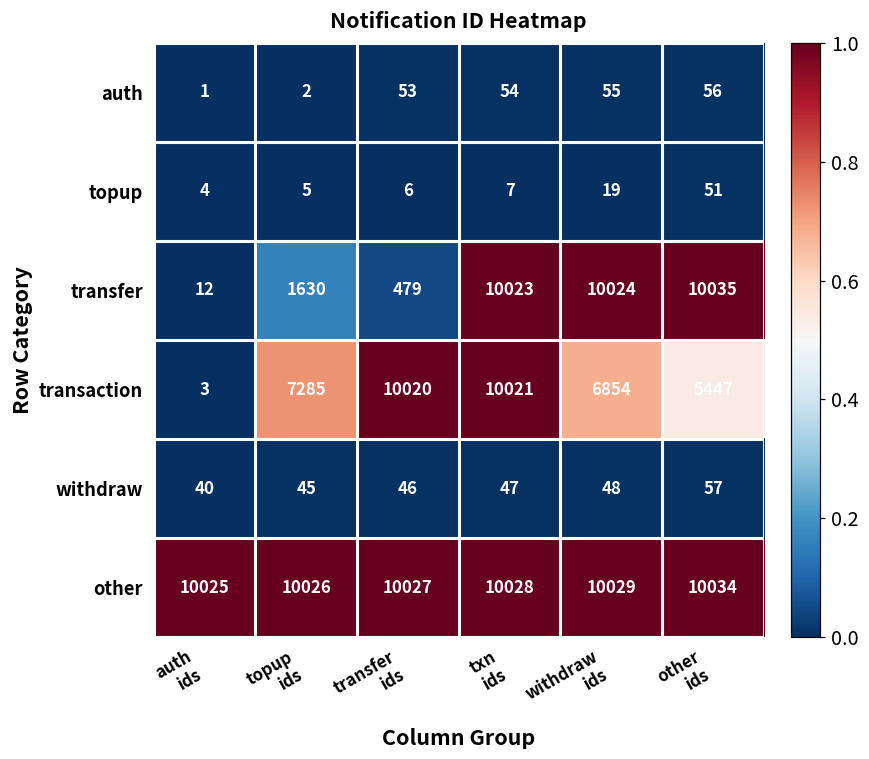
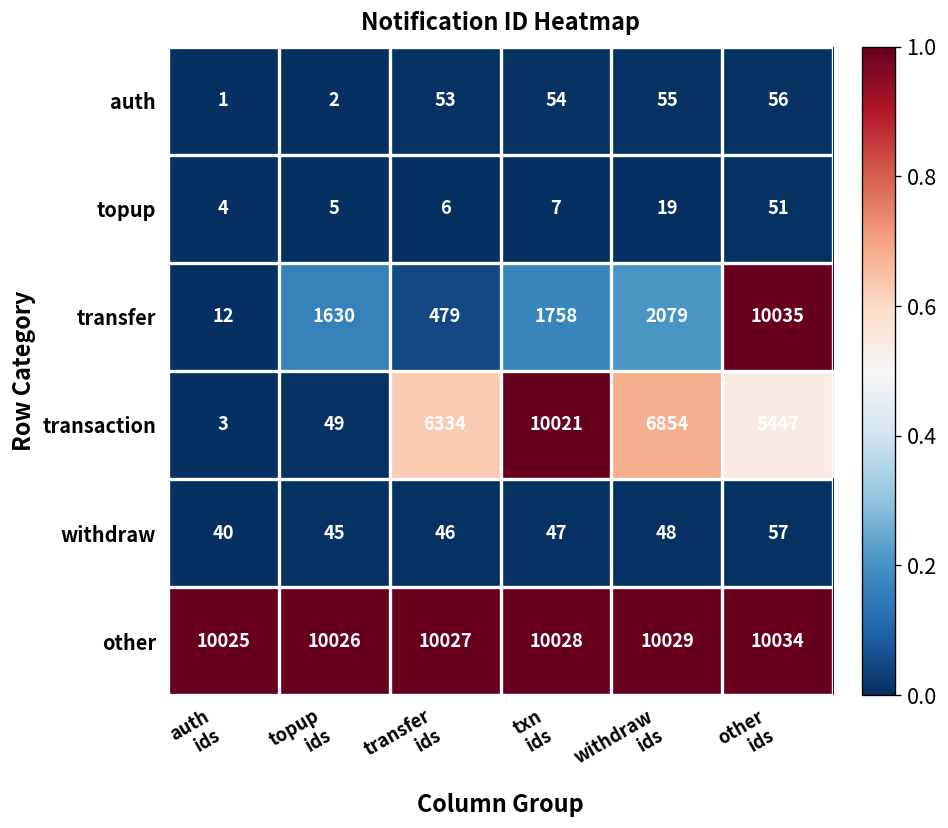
  {
    "auth": {
      "auth ids": 1,
      "topup ids": 2,
      "transfer ids": 53,
      "txn ids": 54,
      "withdraw ids": 55,
      "other ids": 56
    },
    "topup": {
      "auth ids": 4,
      "topup ids": 5,
      "transfer ids": 6,
      "txn ids": 7,
      "withdraw ids": 19,
      "other ids": 51
    },
    "transfer": {
      "auth ids": 12,
      "topup ids": 1630,
      "transfer ids": 479,
-     "txn ids": 10023,
-     "withdraw ids": 10024,
+     "txn ids": 1758,
+     "withdraw ids": 2079,
      "other ids": 10035
    },
    "transaction": {
      "auth ids": 3,
-     "topup ids": 7285,
-     "transfer ids": 10020,
+     "topup ids": 49,
+     "transfer ids": 6334,
      "txn ids": 10021,
      "withdraw ids": 6854
    },
    "withdraw": {
      "auth ids": 40,
      "topup ids": 45,
      "transfer ids": 46,
      "txn ids": 47,
      "withdraw ids": 48,
      "other ids": 57
    },
    "other": {
      "auth ids": 10025,
      "topup ids": 10026,
      "transfer ids": 10027,
      "txn ids": 10028,
      "withdraw ids": 10029,
      "other ids": 10034
    }
  }
